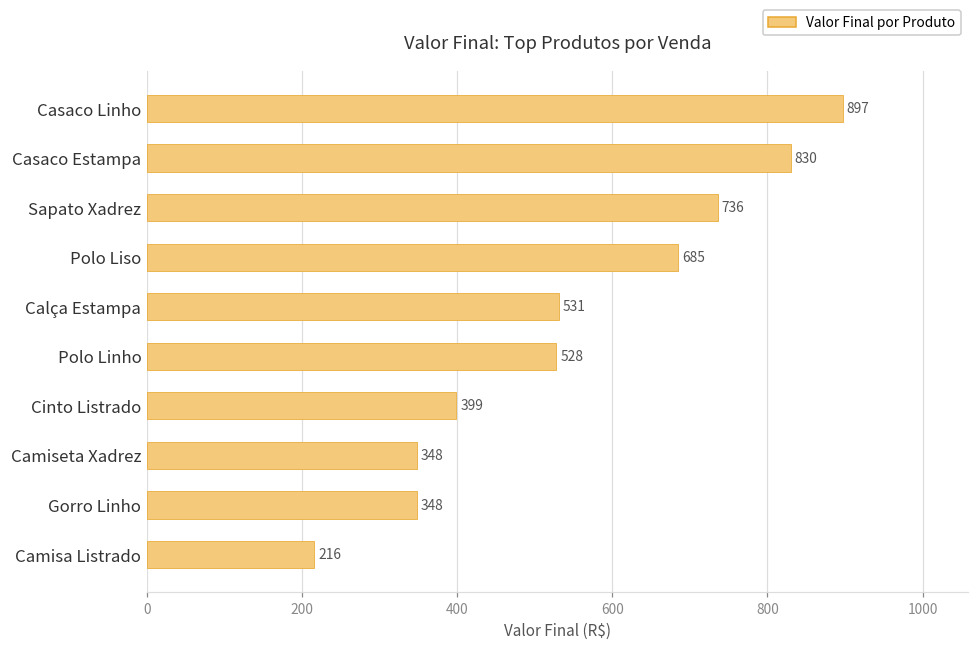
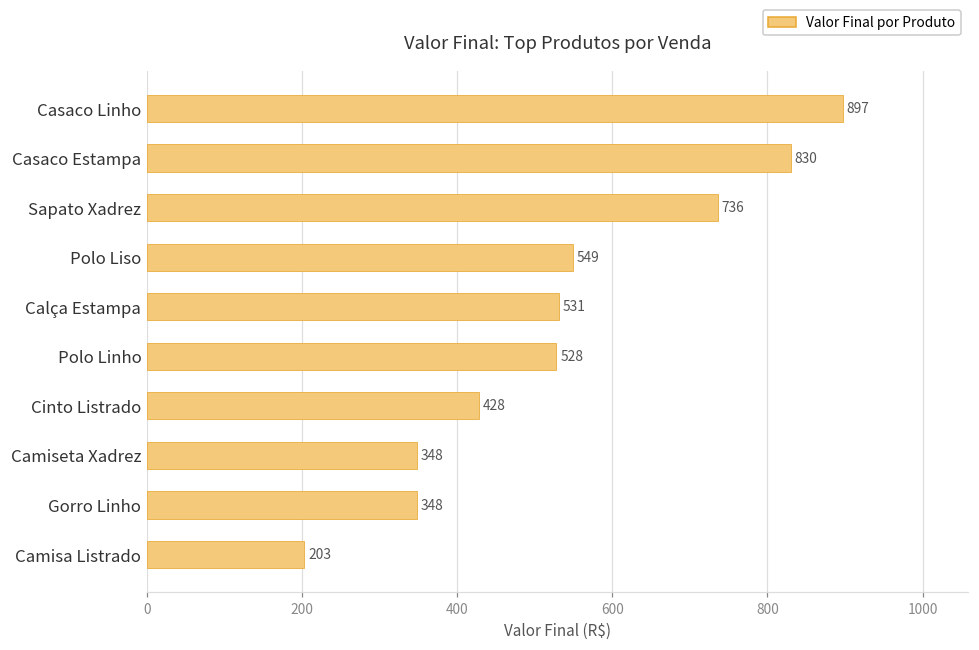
  {
    "Casaco Linho": 897,
    "Casaco Estampa": 830,
    "Sapato Xadrez": 736,
-   "Polo Liso": 685,
+   "Polo Liso": 549,
    "Calça Estampa": 531,
    "Polo Linho": 528,
-   "Cinto Listrado": 399,
+   "Cinto Listrado": 428,
    "Camiseta Xadrez": 348,
    "Gorro Linho": 348,
-   "Camisa Listrado": 216
+   "Camisa Listrado": 203
  }
